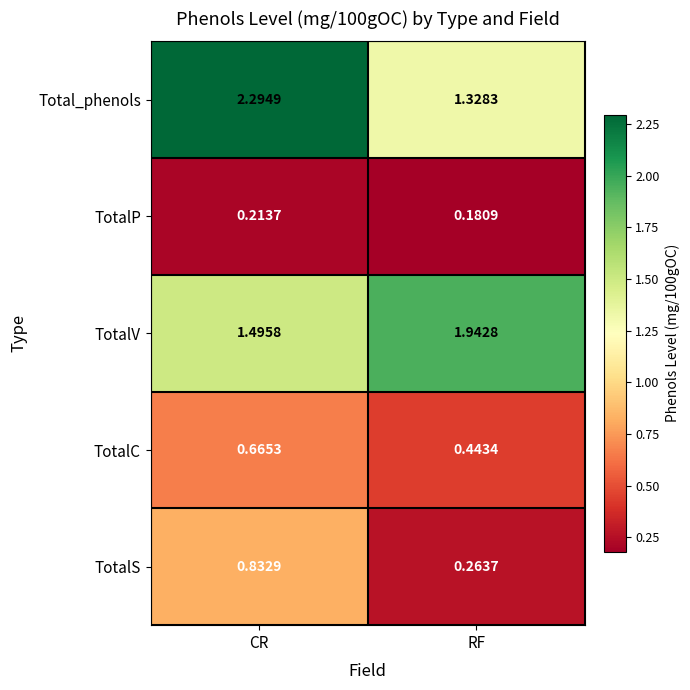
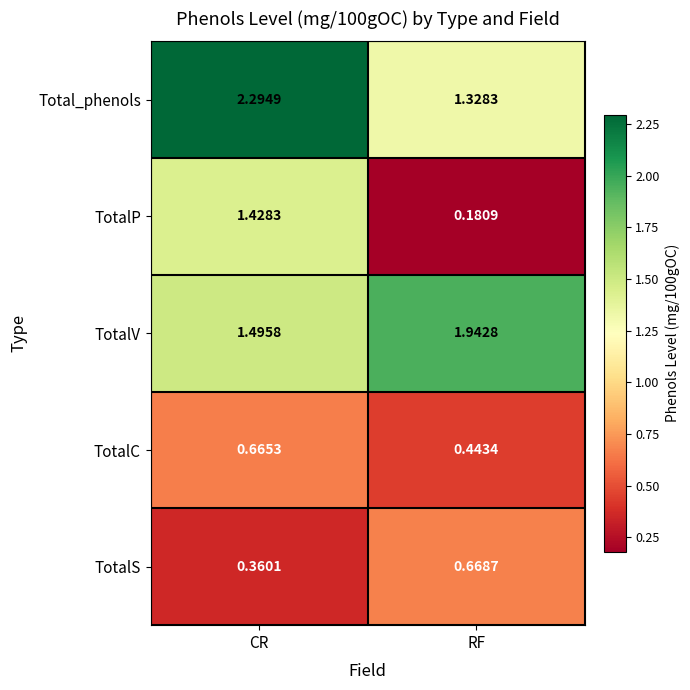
  {
    "Total_phenols": {
      "CR": 2.2949,
      "RF": 1.3283
    },
    "TotalP": {
-     "CR": 0.2137,
+     "CR": 1.4283,
      "RF": 0.1809
    },
    "TotalV": {
      "CR": 1.4958,
      "RF": 1.9428
    },
    "TotalC": {
      "CR": 0.6653,
      "RF": 0.4434
    },
    "TotalS": {
-     "CR": 0.8329,
-     "RF": 0.2637
+     "CR": 0.3601,
+     "RF": 0.6687
    }
  }
